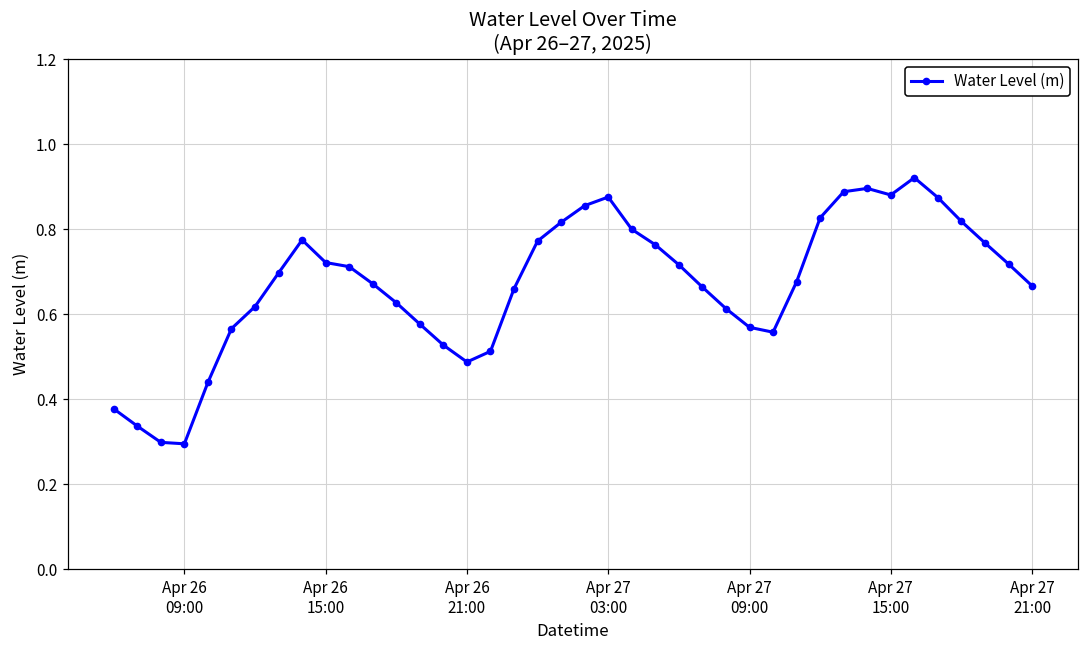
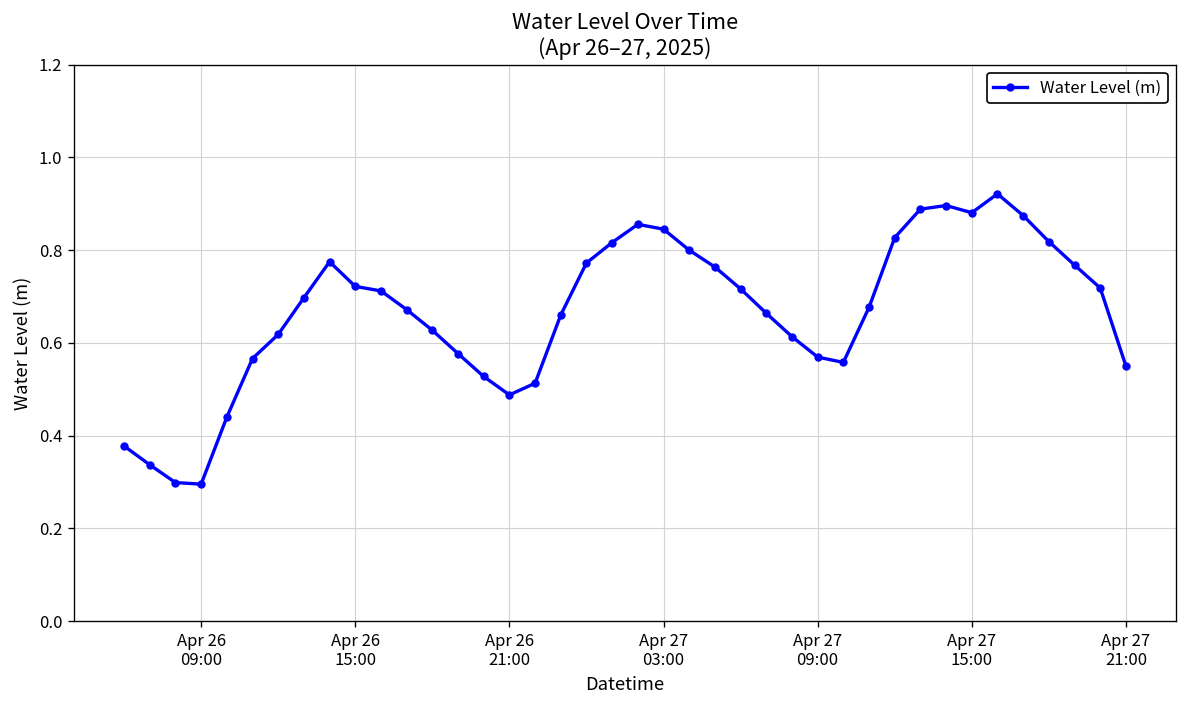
  {
    "Apr 26 09:00": 0.30,
    "Apr 26 15:00": 0.72,
    "Apr 26 21:00": 0.49,
-   "Apr 27 03:00": 0.88,
+   "Apr 27 03:00": 0.85,
    "Apr 27 09:00": 0.57,
    "Apr 27 15:00": 0.88,
-   "Apr 27 21:00": 0.67
+   "Apr 27 21:00": 0.55
  }
